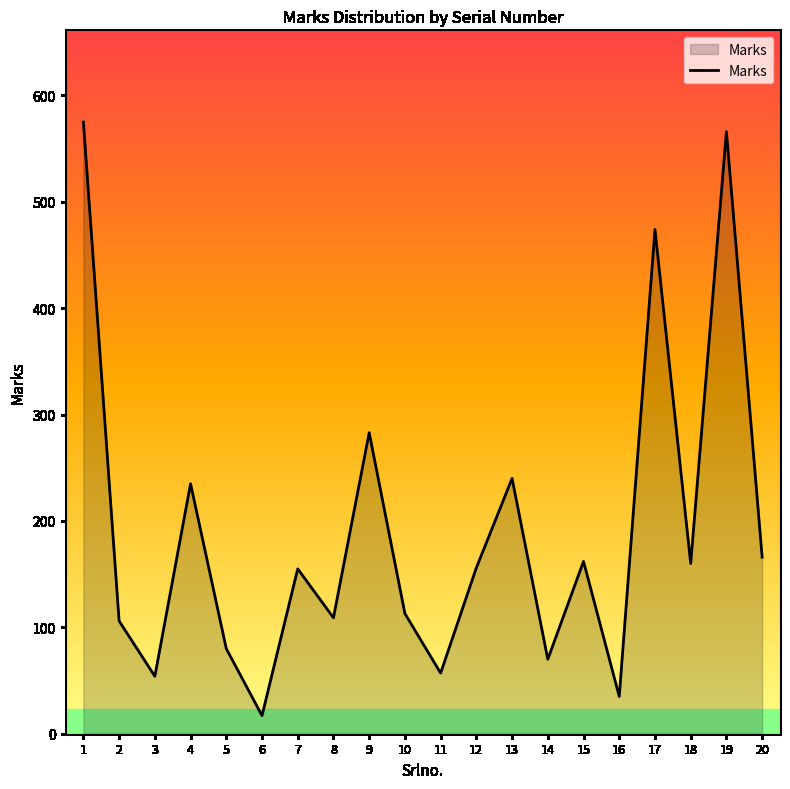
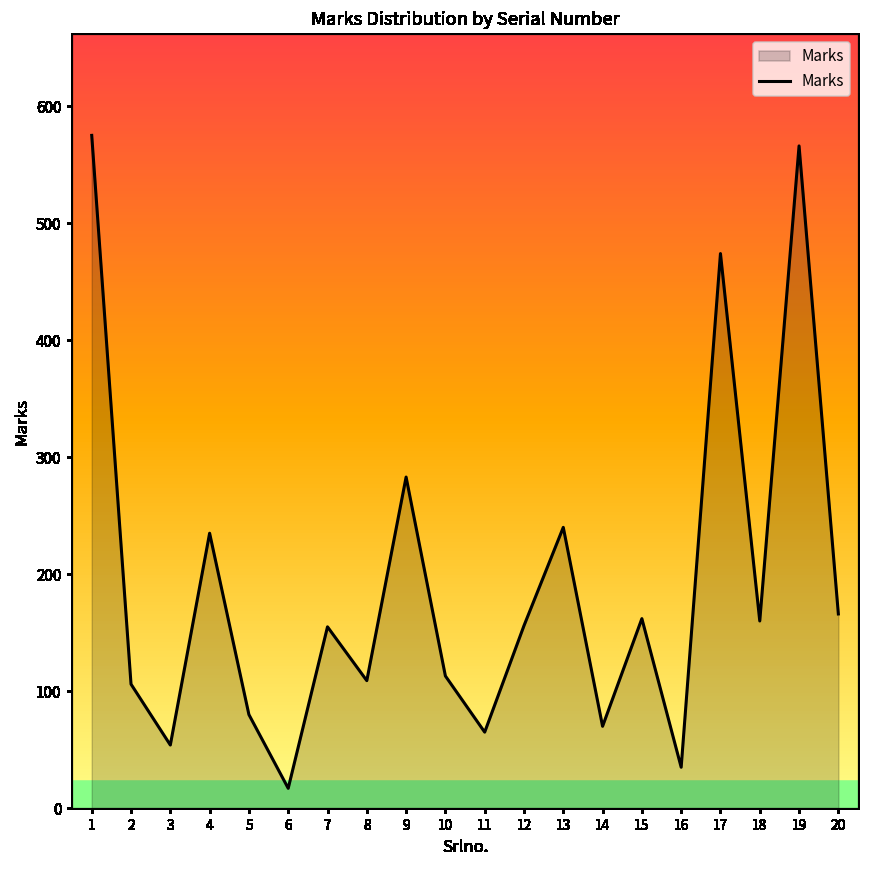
  {
    "1": 575,
    "2": 106,
    "3": 54,
    "4": 235,
    "5": 80,
    "7": 155,
    "8": 109,
    "9": 283,
    "10": 113,
-   "11": 57,
+   "11": 65,
    "12": 156,
    "13": 240,
    "14": 70,
    "15": 162,
    "16": 35,
    "17": 474,
    "18": 160,
    "19": 566,
    "20": 166
  }
